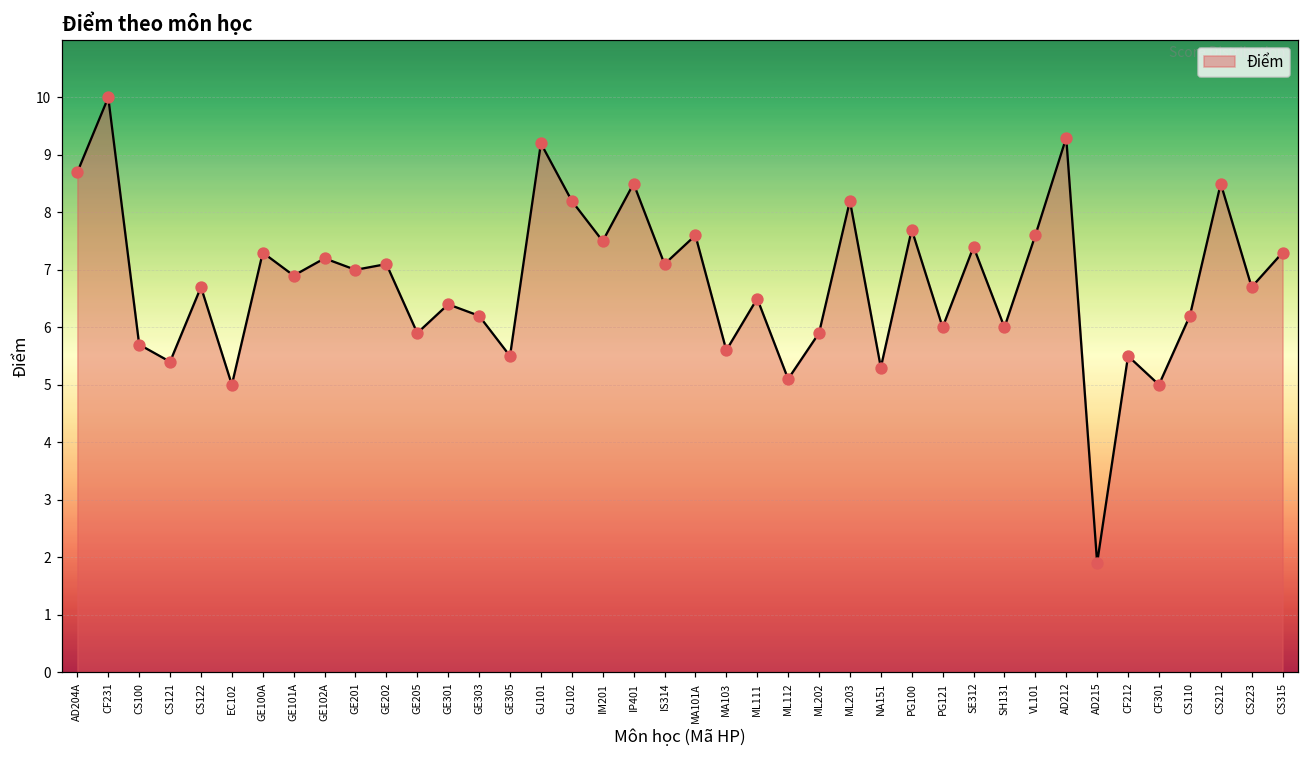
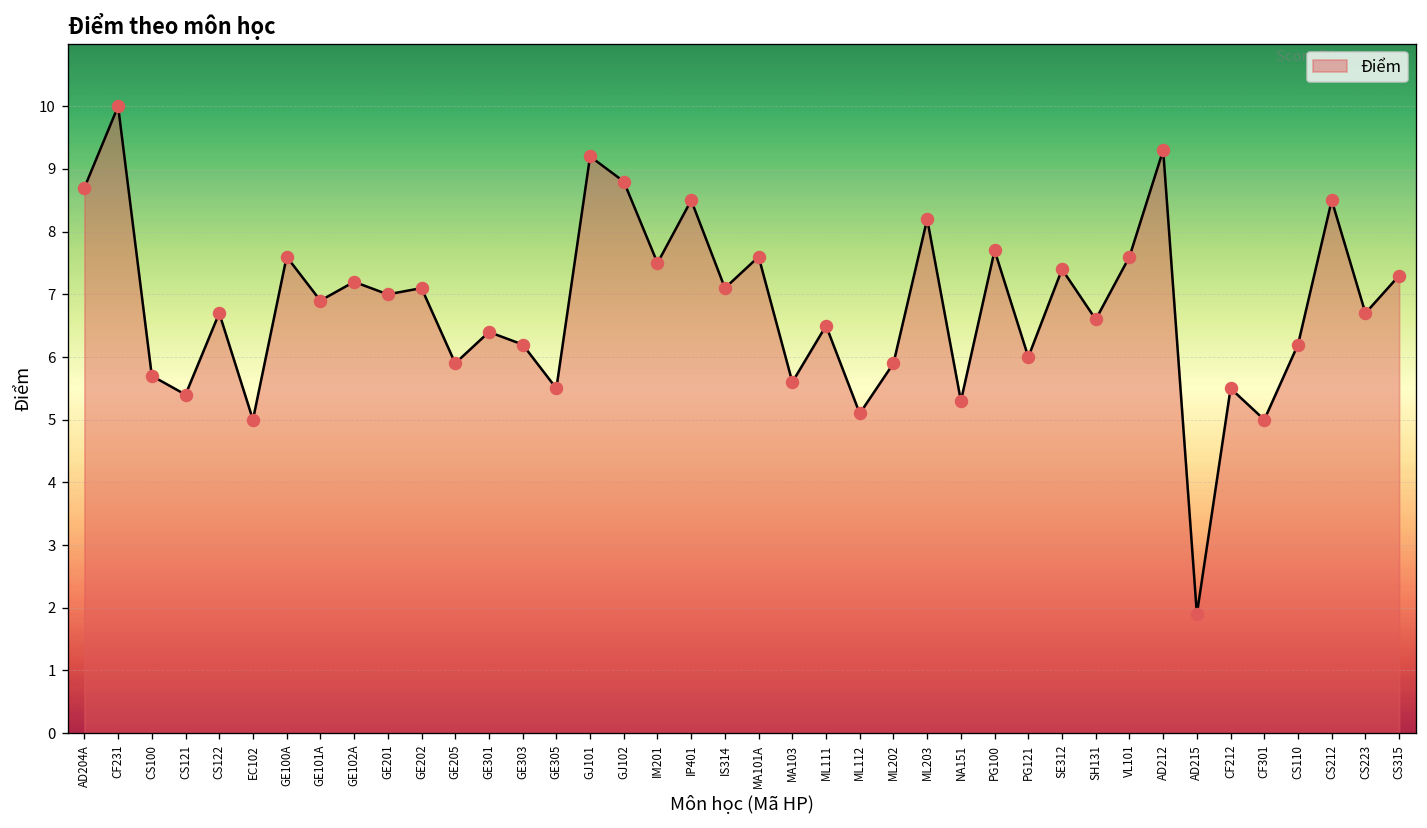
  {
    "AD204A": 8.7,
    "CF231": 10.0,
    "CS100": 5.7,
    "CS121": 5.4,
    "CS122": 6.7,
    "EC102": 5.0,
-   "GE100A": 7.3,
+   "GE100A": 7.6,
    "GE101A": 6.9,
    "GE102A": 7.2,
    "GE201": 7.0,
    "GE202": 7.1,
    "GE205": 5.9,
    "GE301": 6.4,
    "GE303": 6.2,
    "GE305": 5.5,
    "GJ101": 9.2,
-   "GJ102": 8.2,
+   "GJ102": 8.8,
    "IM201": 7.5,
    "IP401": 8.5,
    "IS314": 7.1,
    "MA101A": 7.6,
    "MA103": 5.6,
    "ML111": 6.5,
    "ML112": 5.1,
    "ML202": 5.9,
    "ML203": 8.2,
    "NA151": 5.3,
    "PG100": 7.7,
    "PG121": 6.0,
    "SE312": 7.4,
-   "SH131": 6.0,
+   "SH131": 6.6,
    "VL101": 7.6,
    "AD212": 9.3,
    "AD215": 1.9,
    "CF212": 5.5,
    "CF301": 5.0,
    "CS110": 6.2,
    "CS212": 8.5,
    "CS223": 6.7,
    "CS315": 7.3
  }
